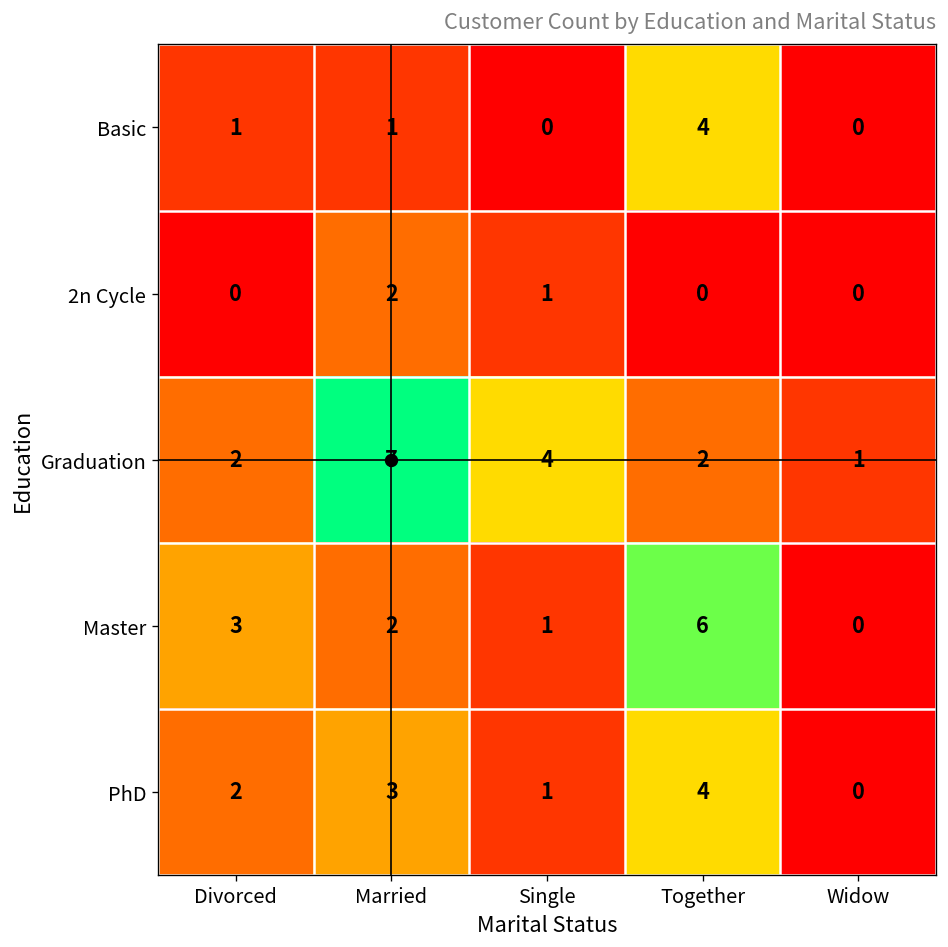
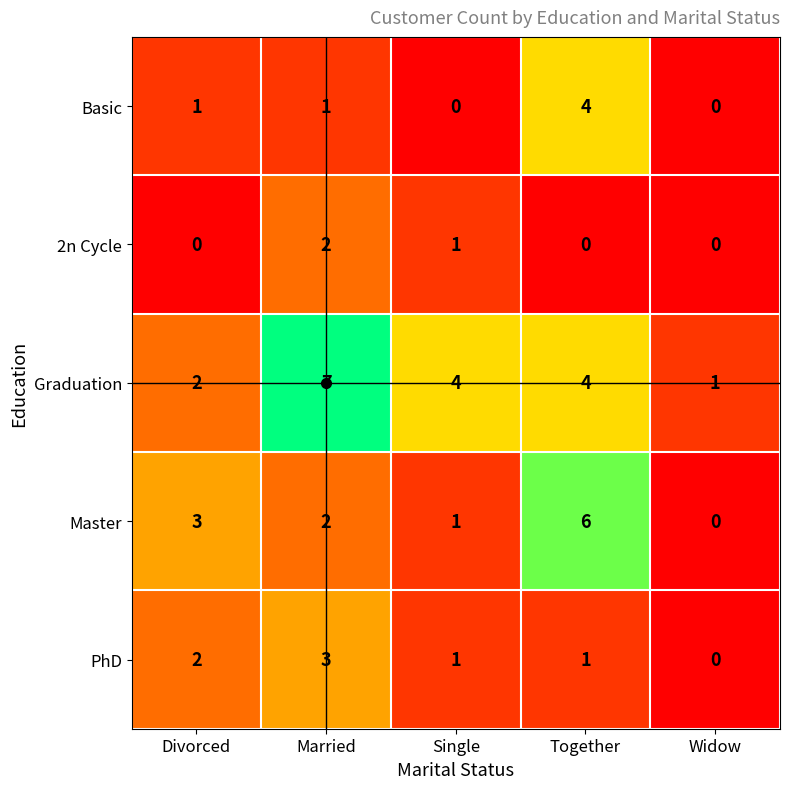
  {
    "Basic": {
      "Divorced": 1,
      "Married": 1,
      "Single": 0,
      "Together": 4,
      "Widow": 0
    },
    "2n Cycle": {
      "Divorced": 0,
      "Married": 2,
      "Single": 1,
      "Together": 0,
      "Widow": 0
    },
    "Graduation": {
      "Divorced": 2,
      "Single": 4,
-     "Together": 2,
+     "Together": 4,
      "Widow": 1
    },
    "Master": {
      "Divorced": 3,
      "Married": 2,
      "Single": 1,
      "Together": 6,
      "Widow": 0
    },
    "PhD": {
      "Divorced": 2,
      "Married": 3,
      "Single": 1,
-     "Together": 4,
+     "Together": 1,
      "Widow": 0
    }
  }
